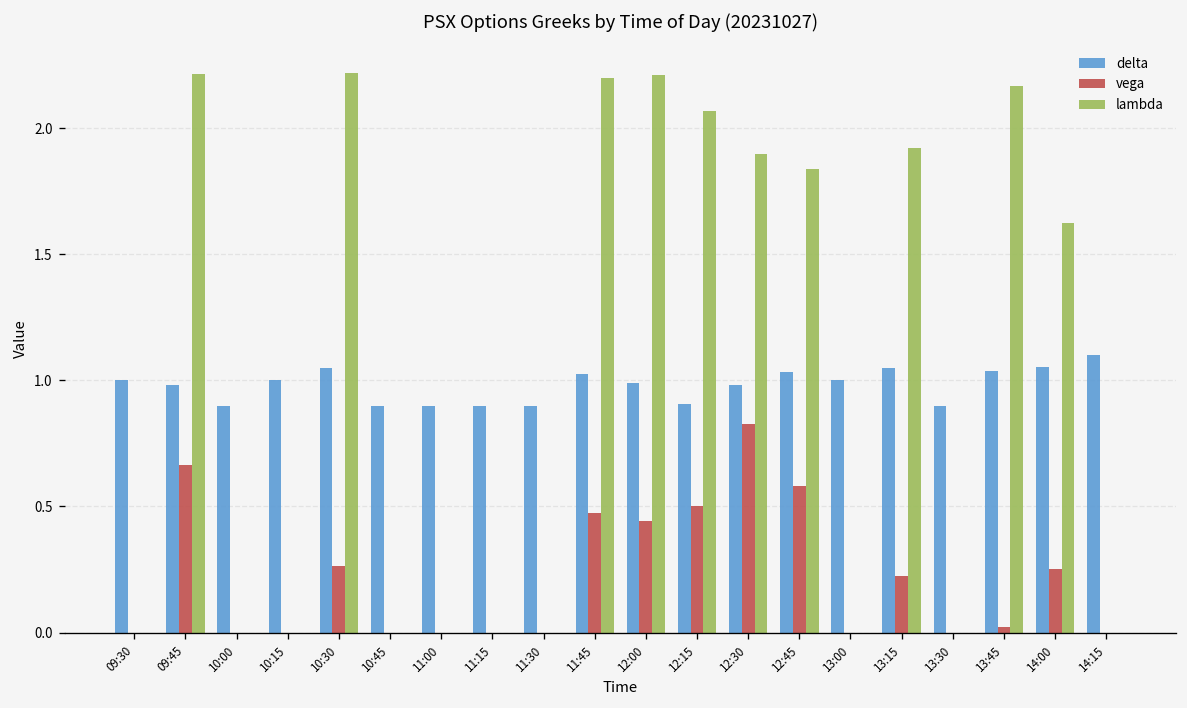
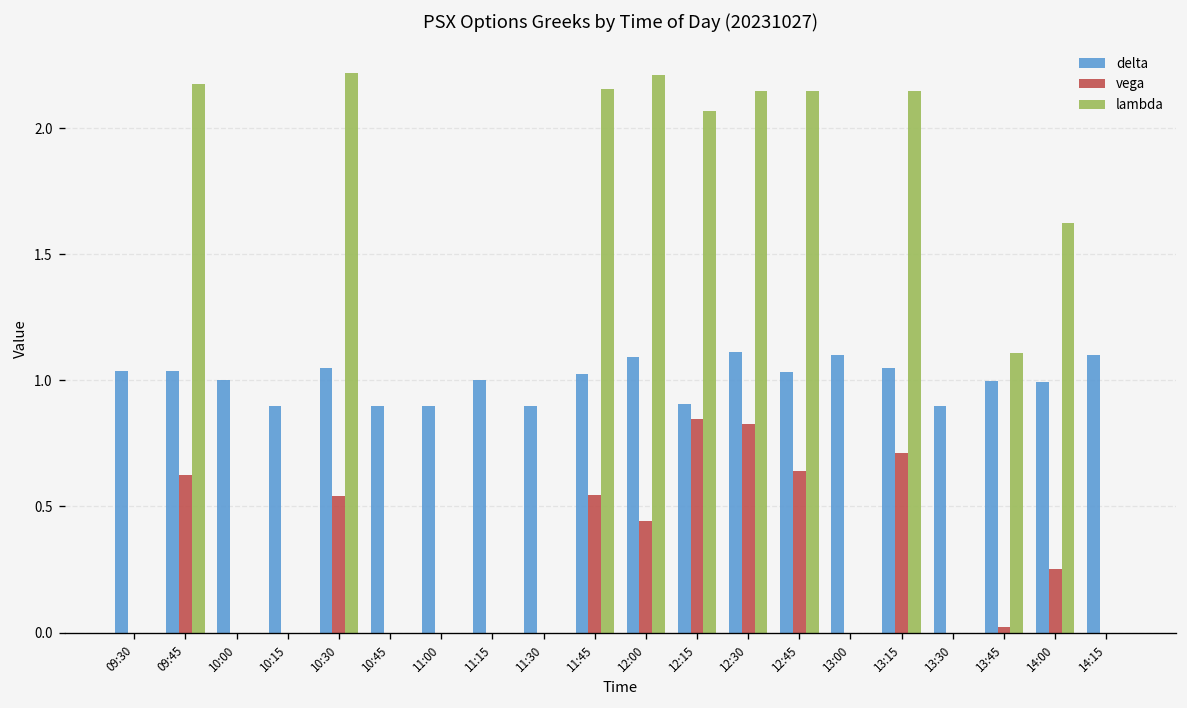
  {
    "delta": {
-     "09:30": 1.00,
-     "09:45": 0.98,
-     "10:00": 0.9,
-     "10:15": 1.0,
+     "09:30": 1.04,
+     "09:45": 1.04,
+     "10:00": 1.0,
+     "10:15": 0.9,
      "10:30": 1.05,
      "10:45": 0.90,
      "11:00": 0.90,
-     "11:15": 0.9,
+     "11:15": 1.0,
      "11:30": 0.90,
      "11:45": 1.03,
-     "12:00": 0.99,
+     "12:00": 1.09,
      "12:15": 0.91,
-     "12:30": 0.98,
+     "12:30": 1.11,
      "12:45": 1.03,
-     "13:00": 1.0,
+     "13:00": 1.1,
      "13:15": 1.05,
      "13:30": 0.90,
-     "13:45": 1.04,
-     "14:00": 1.05,
+     "13:45": 1.00,
+     "14:00": 0.99,
      "14:15": 1.10
    },
    "vega": {
      "09:30": 0.00,
-     "09:45": 0.67,
+     "09:45": 0.63,
      "10:00": 0.00,
      "10:15": 0.00,
-     "10:30": 0.26,
+     "10:30": 0.54,
      "10:45": 0.00,
      "11:00": 0.00,
      "11:15": 0.00,
      "11:30": 0.00,
-     "11:45": 0.48,
+     "11:45": 0.54,
      "12:00": 0.44,
-     "12:15": 0.50,
+     "12:15": 0.85,
      "12:30": 0.83,
-     "12:45": 0.58,
+     "12:45": 0.64,
      "13:00": 0.00,
-     "13:15": 0.23,
+     "13:15": 0.71,
      "13:30": 0.00,
      "13:45": 0.02,
      "14:00": 0.25,
      "14:15": 0.00
    },
    "lambda": {
      "09:30": 0.00,
-     "09:45": 2.21,
+     "09:45": 2.18,
      "10:00": 0.00,
      "10:15": 0.00,
      "10:30": 2.22,
      "10:45": 0.00,
      "11:00": 0.00,
      "11:15": 0.00,
      "11:30": 0.00,
-     "11:45": 2.20,
+     "11:45": 2.15,
      "12:00": 2.21,
      "12:15": 2.07,
-     "12:30": 1.90,
-     "12:45": 1.84,
+     "12:30": 2.15,
+     "12:45": 2.15,
      "13:00": 0.00,
-     "13:15": 1.92,
+     "13:15": 2.15,
      "13:30": 0.00,
-     "13:45": 2.17,
+     "13:45": 1.11,
      "14:00": 1.62,
      "14:15": 0.00
    }
  }
